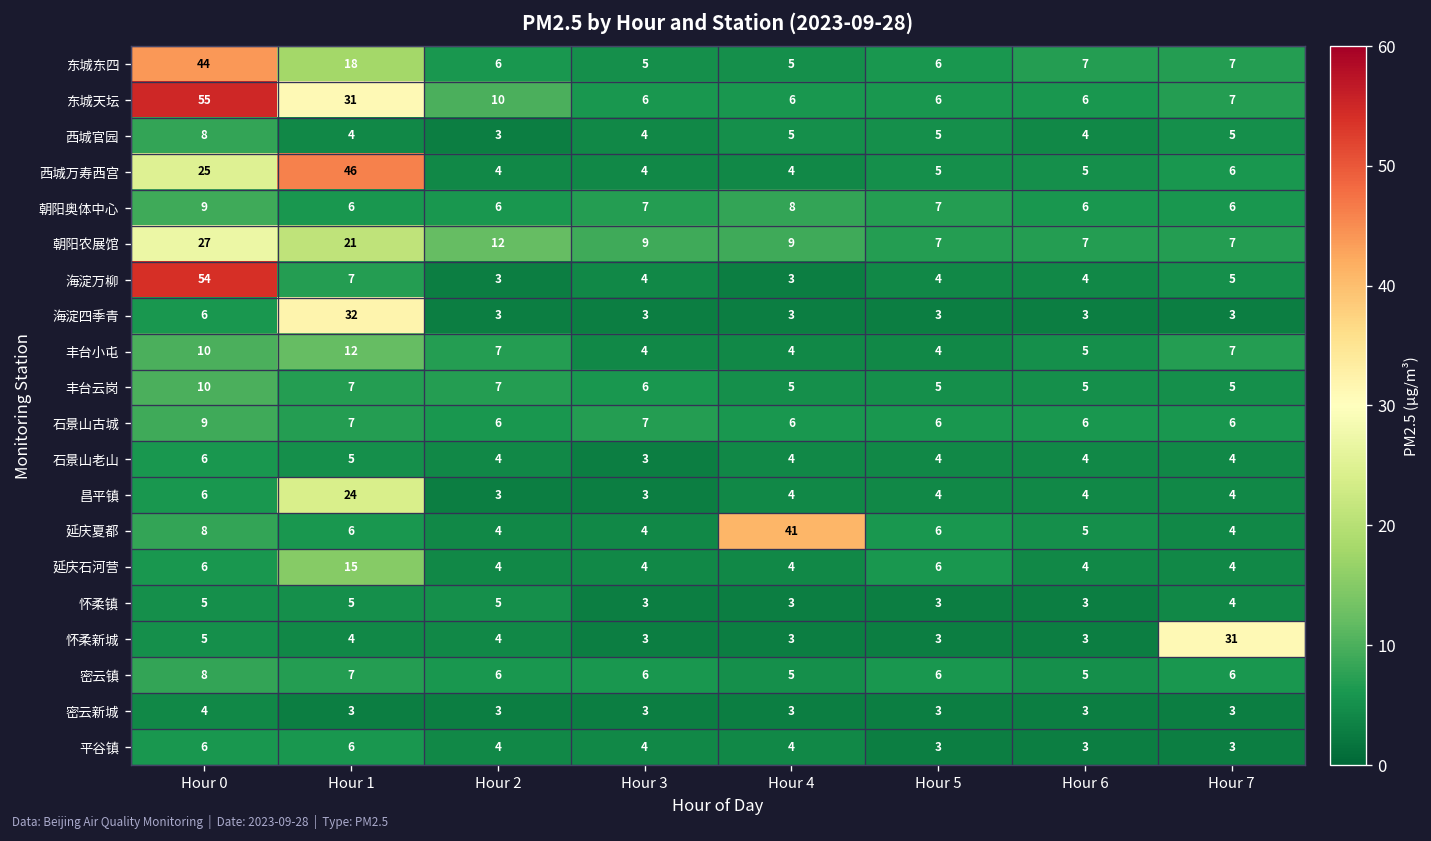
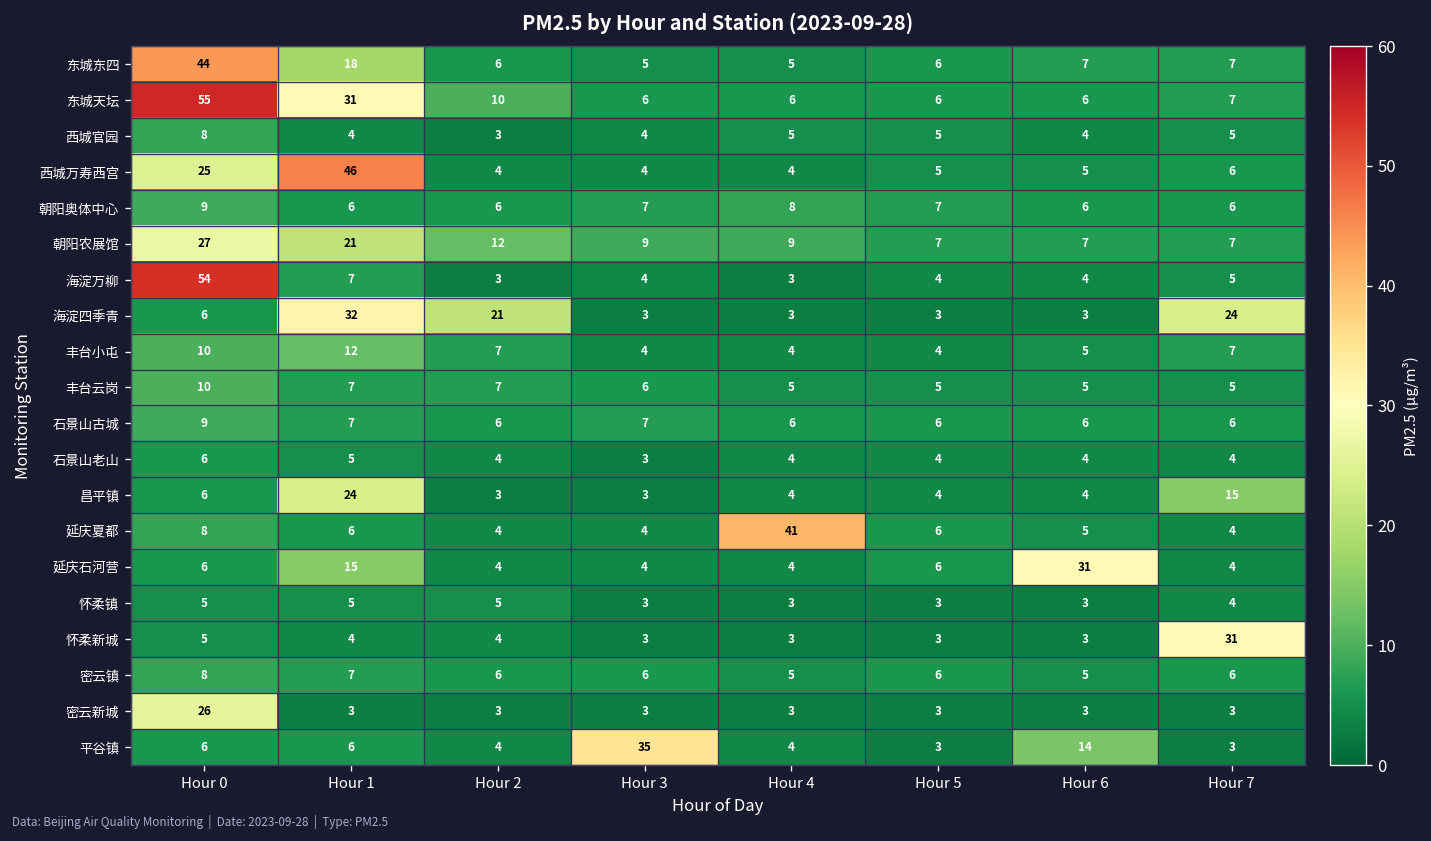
  {
    "东城东四": {
      "Hour 0": 44,
      "Hour 1": 18,
      "Hour 2": 6,
      "Hour 3": 5,
      "Hour 4": 5,
      "Hour 5": 6,
      "Hour 6": 7,
      "Hour 7": 7
    },
    "东城天坛": {
      "Hour 0": 55,
      "Hour 1": 31,
      "Hour 2": 10,
      "Hour 3": 6,
      "Hour 4": 6,
      "Hour 5": 6,
      "Hour 6": 6,
      "Hour 7": 7
    },
    "西城官园": {
      "Hour 0": 8,
      "Hour 1": 4,
      "Hour 2": 3,
      "Hour 3": 4,
      "Hour 4": 5,
      "Hour 5": 5,
      "Hour 6": 4,
      "Hour 7": 5
    },
    "西城万寿西宫": {
      "Hour 0": 25,
      "Hour 1": 46,
      "Hour 2": 4,
      "Hour 3": 4,
      "Hour 4": 4,
      "Hour 5": 5,
      "Hour 6": 5,
      "Hour 7": 6
    },
    "朝阳奥体中心": {
      "Hour 0": 9,
      "Hour 1": 6,
      "Hour 2": 6,
      "Hour 3": 7,
      "Hour 4": 8,
      "Hour 5": 7,
      "Hour 6": 6,
      "Hour 7": 6
    },
    "朝阳农展馆": {
      "Hour 0": 27,
      "Hour 1": 21,
      "Hour 2": 12,
      "Hour 3": 9,
      "Hour 4": 9,
      "Hour 5": 7,
      "Hour 6": 7,
      "Hour 7": 7
    },
    "海淀万柳": {
      "Hour 0": 54,
      "Hour 1": 7,
      "Hour 2": 3,
      "Hour 3": 4,
      "Hour 4": 3,
      "Hour 5": 4,
      "Hour 6": 4,
      "Hour 7": 5
    },
    "海淀四季青": {
      "Hour 0": 6,
      "Hour 1": 32,
-     "Hour 2": 3,
+     "Hour 2": 21,
      "Hour 3": 3,
      "Hour 4": 3,
      "Hour 5": 3,
      "Hour 6": 3,
-     "Hour 7": 3
+     "Hour 7": 24
    },
    "丰台小屯": {
      "Hour 0": 10,
      "Hour 1": 12,
      "Hour 2": 7,
      "Hour 3": 4,
      "Hour 4": 4,
      "Hour 5": 4,
      "Hour 6": 5,
      "Hour 7": 7
    },
    "丰台云岗": {
      "Hour 0": 10,
      "Hour 1": 7,
      "Hour 2": 7,
      "Hour 3": 6,
      "Hour 4": 5,
      "Hour 5": 5,
      "Hour 6": 5,
      "Hour 7": 5
    },
    "石景山古城": {
      "Hour 0": 9,
      "Hour 1": 7,
      "Hour 2": 6,
      "Hour 3": 7,
      "Hour 4": 6,
      "Hour 5": 6,
      "Hour 6": 6,
      "Hour 7": 6
    },
    "石景山老山": {
      "Hour 0": 6,
      "Hour 1": 5,
      "Hour 2": 4,
      "Hour 3": 3,
      "Hour 4": 4,
      "Hour 5": 4,
      "Hour 6": 4,
      "Hour 7": 4
    },
    "昌平镇": {
      "Hour 0": 6,
      "Hour 1": 24,
      "Hour 2": 3,
      "Hour 3": 3,
      "Hour 4": 4,
      "Hour 5": 4,
      "Hour 6": 4,
-     "Hour 7": 4
+     "Hour 7": 15
    },
    "延庆夏都": {
      "Hour 0": 8,
      "Hour 1": 6,
      "Hour 2": 4,
      "Hour 3": 4,
      "Hour 4": 41,
      "Hour 5": 6,
      "Hour 6": 5,
      "Hour 7": 4
    },
    "延庆石河营": {
      "Hour 0": 6,
      "Hour 1": 15,
      "Hour 2": 4,
      "Hour 3": 4,
      "Hour 4": 4,
      "Hour 5": 6,
-     "Hour 6": 4,
+     "Hour 6": 31,
      "Hour 7": 4
    },
    "怀柔镇": {
      "Hour 0": 5,
      "Hour 1": 5,
      "Hour 2": 5,
      "Hour 3": 3,
      "Hour 4": 3,
      "Hour 5": 3,
      "Hour 6": 3,
      "Hour 7": 4
    },
    "怀柔新城": {
      "Hour 0": 5,
      "Hour 1": 4,
      "Hour 2": 4,
      "Hour 3": 3,
      "Hour 4": 3,
      "Hour 5": 3,
      "Hour 6": 3,
      "Hour 7": 31
    },
    "密云镇": {
      "Hour 0": 8,
      "Hour 1": 7,
      "Hour 2": 6,
      "Hour 3": 6,
      "Hour 4": 5,
      "Hour 5": 6,
      "Hour 6": 5,
      "Hour 7": 6
    },
    "密云新城": {
-     "Hour 0": 4,
+     "Hour 0": 26,
      "Hour 1": 3,
      "Hour 2": 3,
      "Hour 3": 3,
      "Hour 4": 3,
      "Hour 5": 3,
      "Hour 6": 3,
      "Hour 7": 3
    },
    "平谷镇": {
      "Hour 0": 6,
      "Hour 1": 6,
      "Hour 2": 4,
-     "Hour 3": 4,
+     "Hour 3": 35,
      "Hour 4": 4,
      "Hour 5": 3,
-     "Hour 6": 3,
+     "Hour 6": 14,
      "Hour 7": 3
    }
  }
